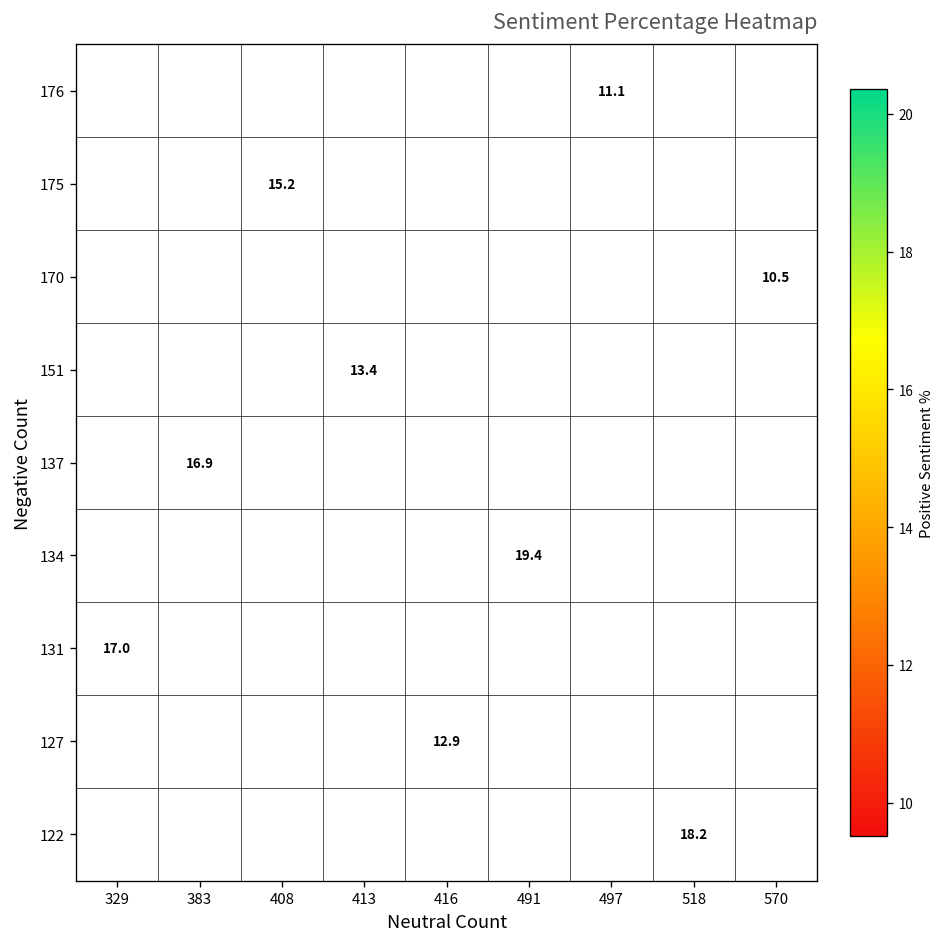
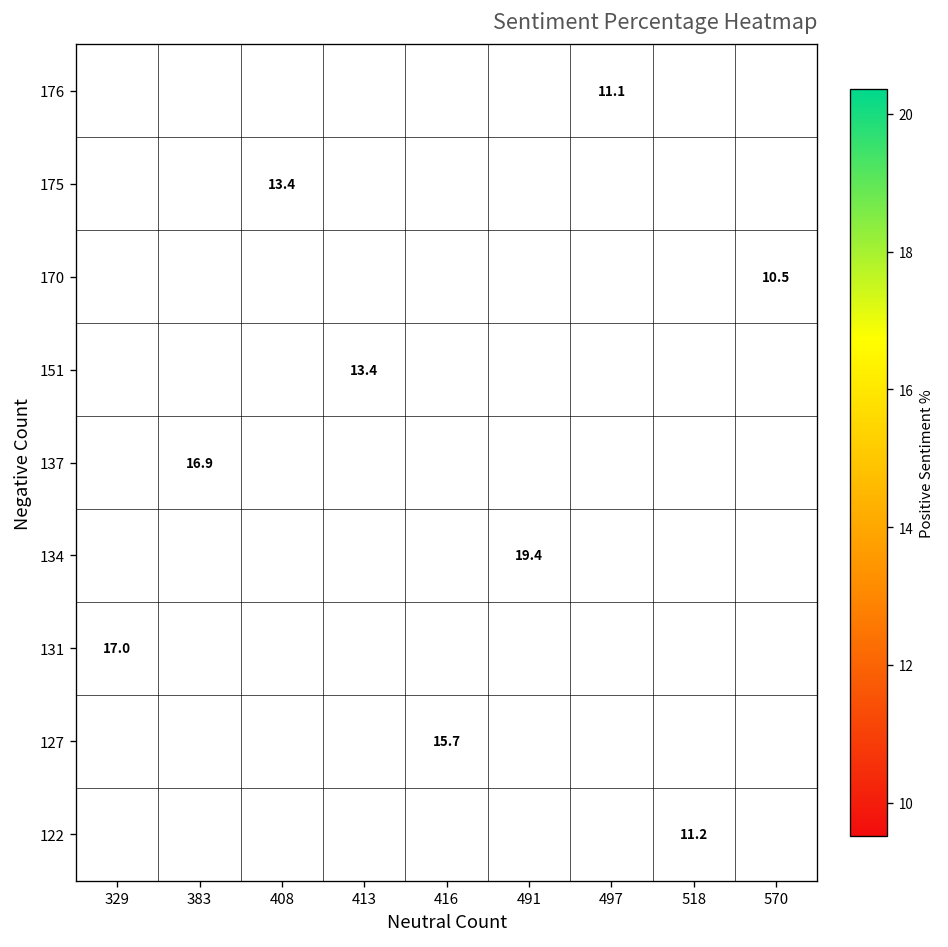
  {
    "176": {
      "497": 11.1
    },
    "175": {
-     "408": 15.2
+     "408": 13.4
    },
    "170": {
      "570": 10.5
    },
    "151": {
      "413": 13.4
    },
    "137": {
      "383": 16.9
    },
    "134": {
      "491": 19.4
    },
    "131": {
      "329": 17.0
    },
    "127": {
-     "416": 12.9
+     "416": 15.7
    },
    "122": {
-     "518": 18.2
+     "518": 11.2
    }
  }
